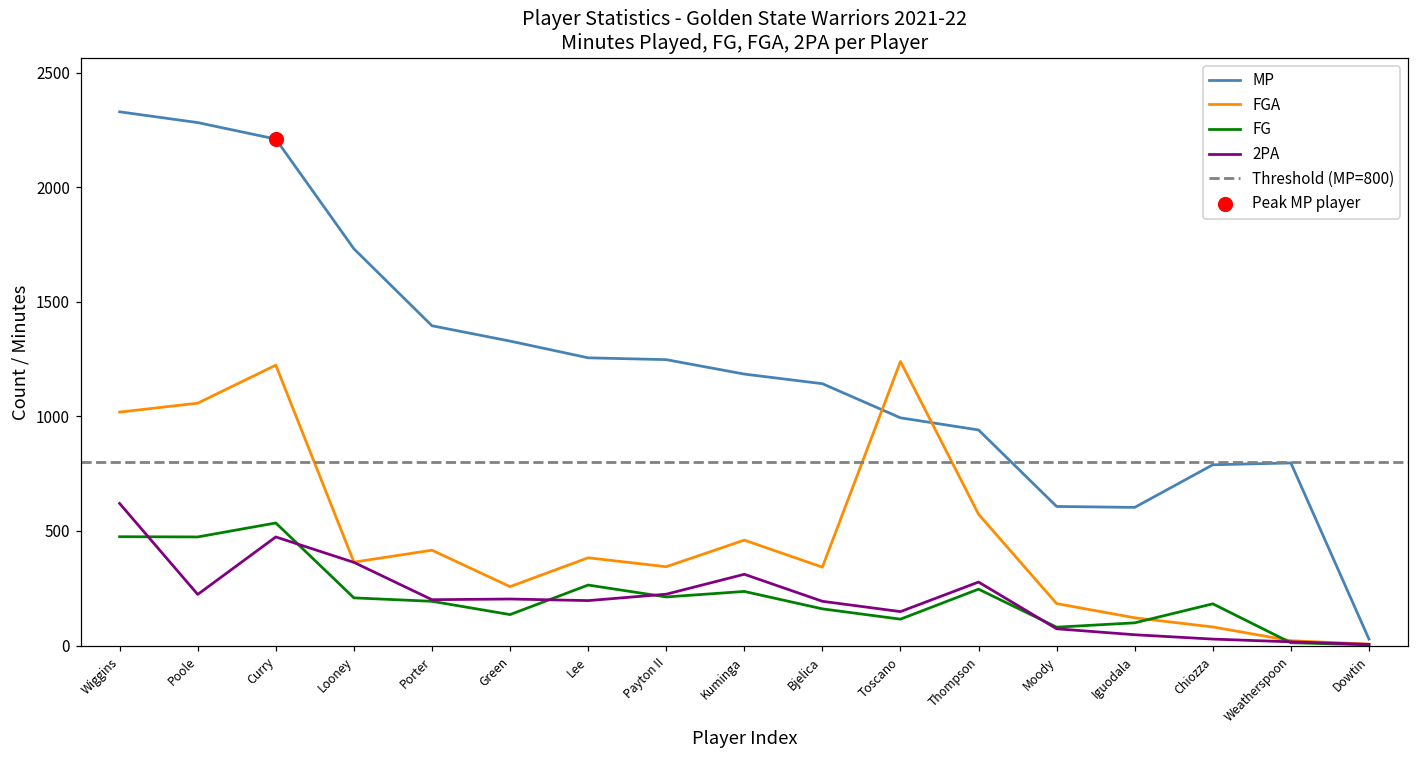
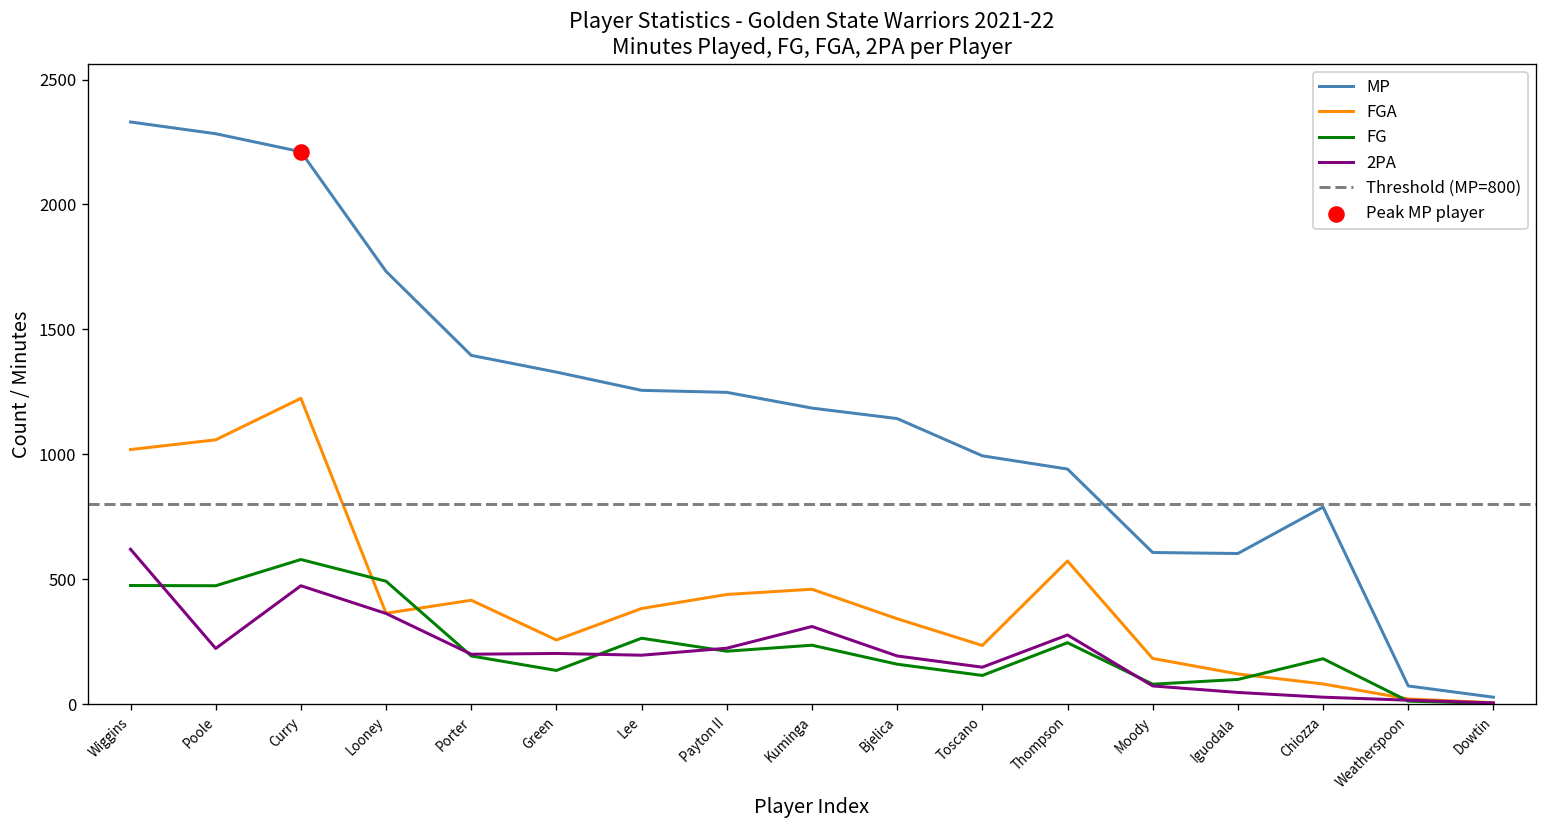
  {
    "MP": {
      "Wiggins": 2330,
      "Poole": 2280,
      "Looney": 1730,
      "Porter": 1400,
      "Green": 1330,
      "Lee": 1260,
      "Payton II": 1250,
      "Kuminga": 1190,
      "Bjelica": 1140,
      "Toscano": 990,
      "Thompson": 940,
      "Moody": 610,
      "Iguodala": 600,
      "Chiozza": 790,
-     "Weatherspoon": 800,
+     "Weatherspoon": 70,
      "Dowtin": 30
    },
    "FGA": {
      "Wiggins": 1020,
      "Poole": 1060,
      "Curry": 1220,
      "Porter": 420,
      "Green": 260,
      "Lee": 380,
-     "Payton II": 340,
+     "Payton II": 440,
      "Kuminga": 460,
      "Bjelica": 340,
-     "Toscano": 1240,
+     "Toscano": 240,
      "Thompson": 570,
      "Moody": 180,
      "Iguodala": 120,
      "Chiozza": 80
    },
    "FG": {
      "Wiggins": 480,
      "Poole": 470,
-     "Curry": 540,
-     "Looney": 210,
+     "Curry": 580,
+     "Looney": 490,
      "Green": 140,
      "Lee": 260,
      "Kuminga": 240,
      "Bjelica": 160,
      "Toscano": 120,
      "Thompson": 250,
      "Iguodala": 100,
      "Chiozza": 180
    },
    "2PA": {
      "Wiggins": 620,
      "Poole": 220,
      "Curry": 470,
      "Green": 200,
      "Lee": 200,
      "Kuminga": 310,
      "Bjelica": 190,
      "Toscano": 150,
      "Thompson": 280,
      "Iguodala": 50,
      "Chiozza": 30
    }
  }
